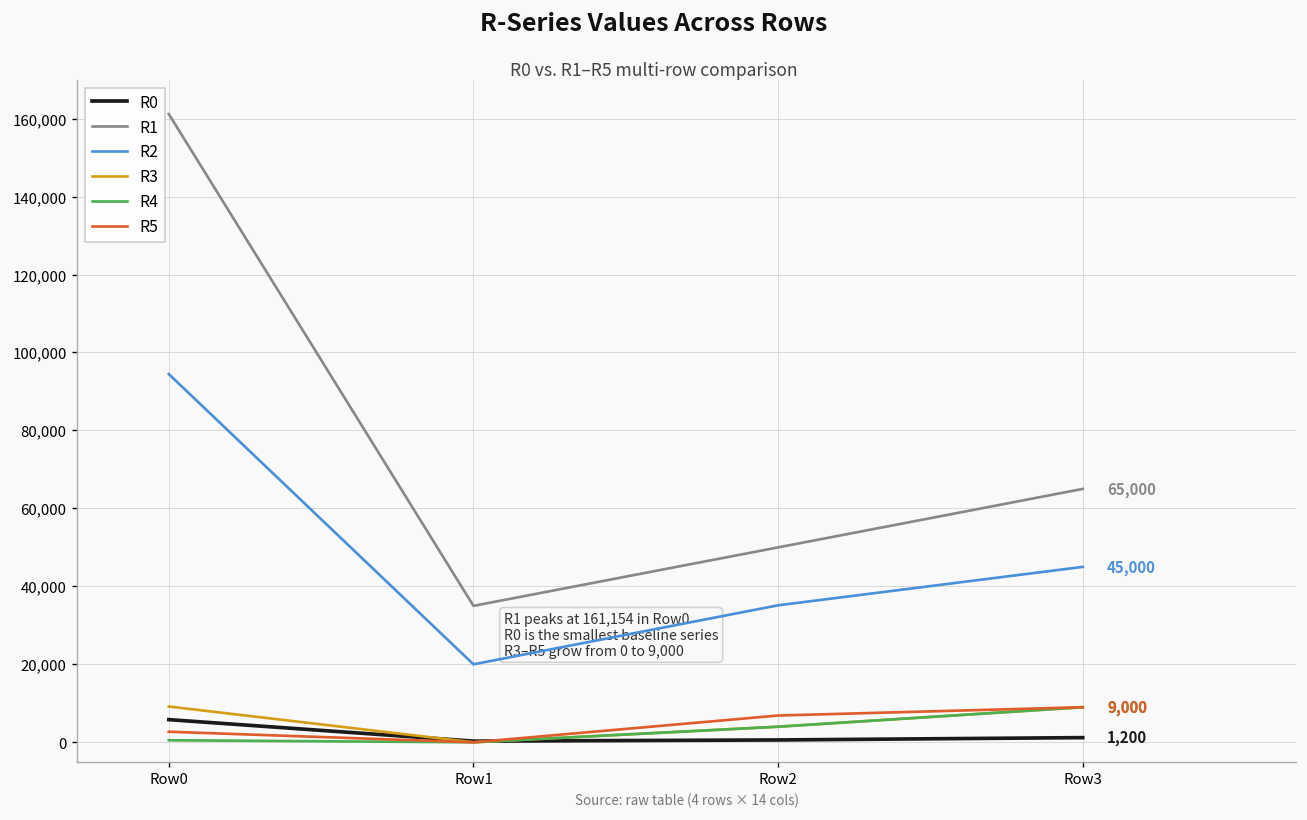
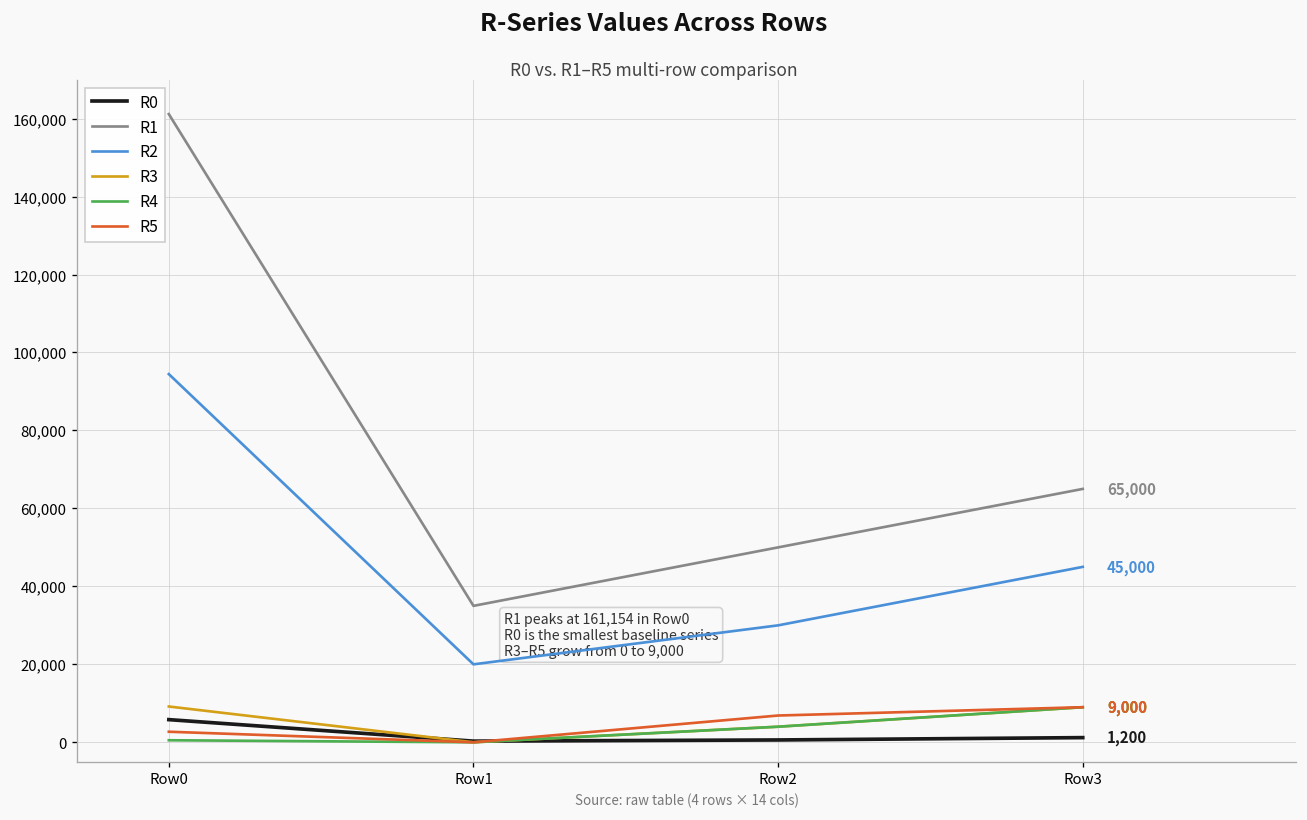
  {
    "R0": {
      "Row3": "1,200"
    },
    "R1": {
      "Row3": "65,000"
    },
    "R2": {
      "Row0": "94,000",
      "Row1": "20,000",
-     "Row2": "35,000"
+     "Row2": "30,000"
    },
    "R3": {
      "Row0": "9,000"
    },
    "R4": {
      "Row0": "1,000"
    },
    "R5": {
      "Row0": "3,000",
      "Row2": "7,000"
    }
  }
